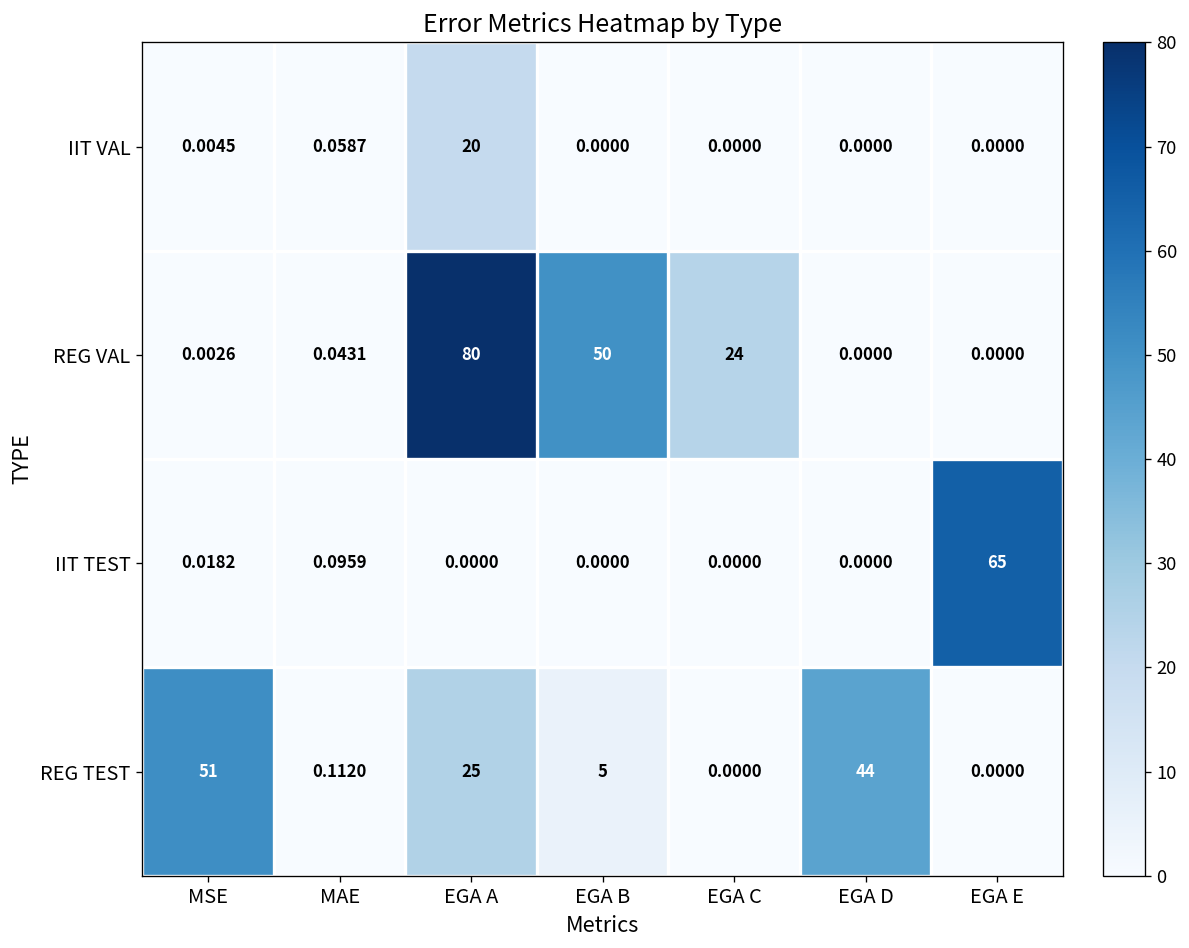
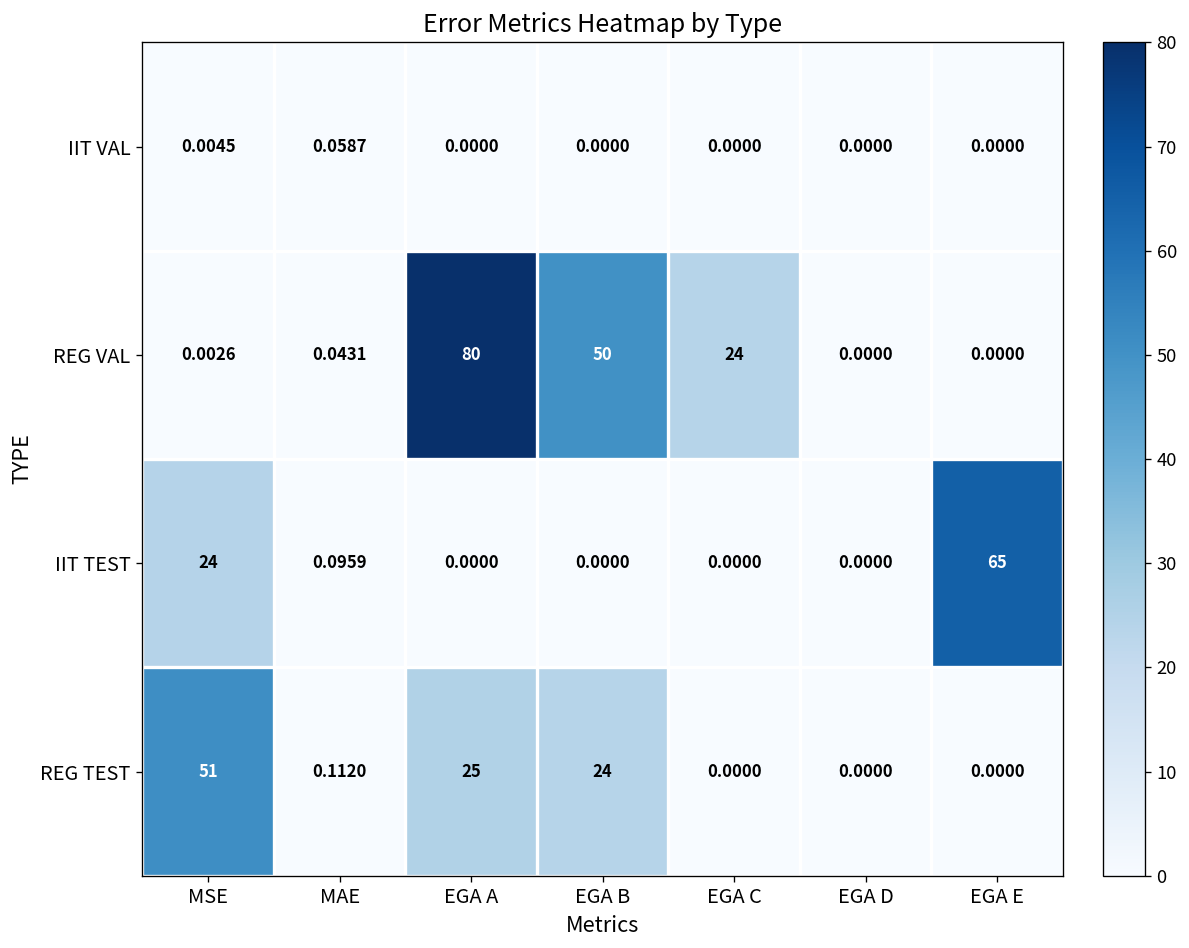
  {
    "IIT VAL": {
      "MSE": 0.0045,
      "MAE": 0.0587,
-     "EGA A": 20,
+     "EGA A": 0.0000,
      "EGA B": 0.0000,
      "EGA C": 0.0000,
      "EGA D": 0.0000,
      "EGA E": 0.0000
    },
    "REG VAL": {
      "MSE": 0.0026,
      "MAE": 0.0431,
      "EGA A": 80,
      "EGA B": 50,
      "EGA C": 24,
      "EGA D": 0.0000,
      "EGA E": 0.0000
    },
    "IIT TEST": {
-     "MSE": 0.0182,
+     "MSE": 24,
      "MAE": 0.0959,
      "EGA A": 0.0000,
      "EGA B": 0.0000,
      "EGA C": 0.0000,
      "EGA D": 0.0000,
      "EGA E": 65
    },
    "REG TEST": {
      "MSE": 51,
      "MAE": 0.1120,
      "EGA A": 25,
-     "EGA B": 5,
+     "EGA B": 24,
      "EGA C": 0.0000,
-     "EGA D": 44,
+     "EGA D": 0.0000,
      "EGA E": 0.0000
    }
  }
